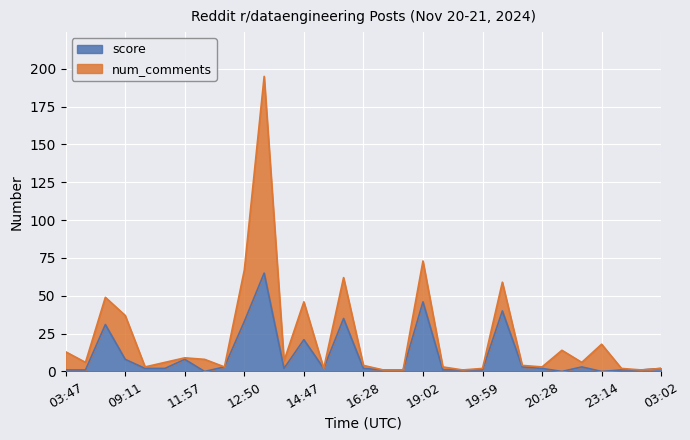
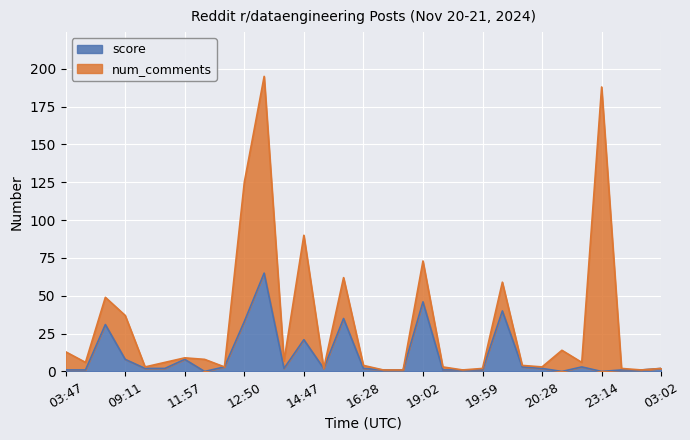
  {
    "score": {
      "03:47": 1,
      "09:11": 8,
      "12:50": 33,
      "14:47": 21,
      "16:28": 2,
      "19:02": 46,
      "23:14": 0
    },
    "num_comments": {
      "03:47": 12,
      "09:11": 29,
-     "12:50": 34,
-     "14:47": 25,
+     "12:50": 92,
+     "14:47": 69,
      "16:28": 2,
      "19:02": 27,
-     "23:14": 18
+     "23:14": 188
    }
  }
